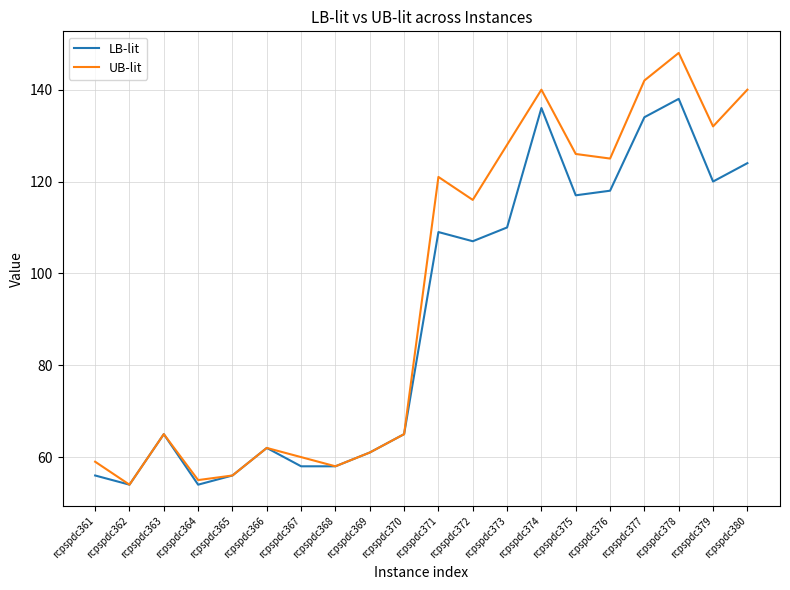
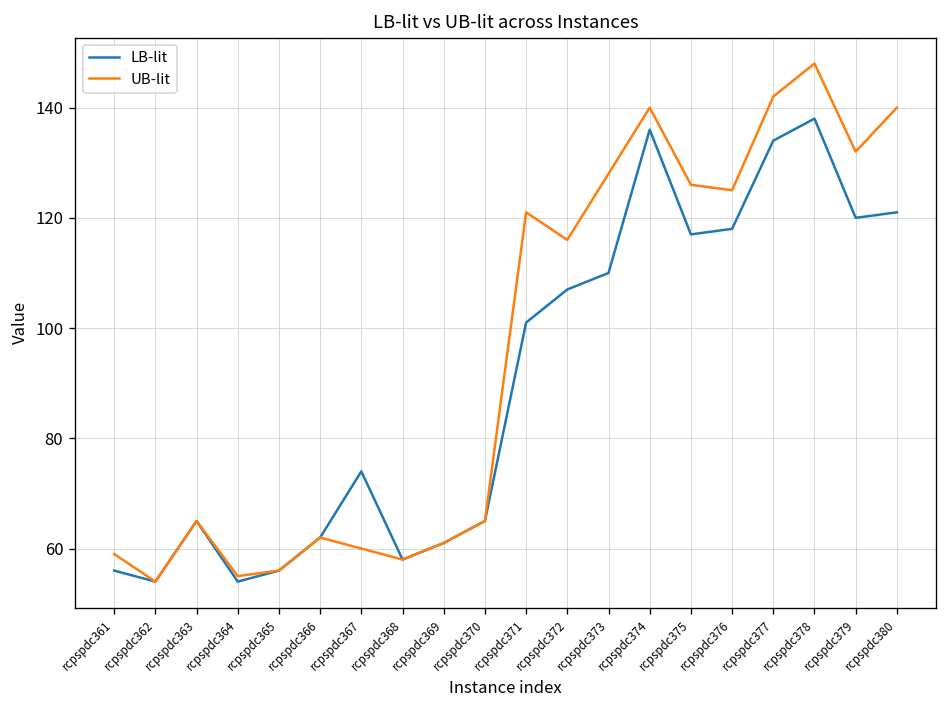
  {
    "LB-lit": {
      "rcpspdc361": 56,
      "rcpspdc364": 54,
-     "rcpspdc367": 58,
-     "rcpspdc371": 109,
+     "rcpspdc367": 74,
+     "rcpspdc371": 101,
      "rcpspdc372": 107,
      "rcpspdc373": 110,
      "rcpspdc374": 136,
      "rcpspdc375": 117,
      "rcpspdc376": 118,
      "rcpspdc377": 134,
      "rcpspdc378": 138,
      "rcpspdc379": 120,
-     "rcpspdc380": 124
+     "rcpspdc380": 121
    },
    "UB-lit": {
      "rcpspdc361": 59,
      "rcpspdc364": 55,
      "rcpspdc367": 60,
      "rcpspdc371": 121,
      "rcpspdc372": 116,
      "rcpspdc373": 128,
      "rcpspdc374": 140,
      "rcpspdc375": 126,
      "rcpspdc376": 125,
      "rcpspdc377": 142,
      "rcpspdc378": 148,
      "rcpspdc379": 132,
      "rcpspdc380": 140
    }
  }
